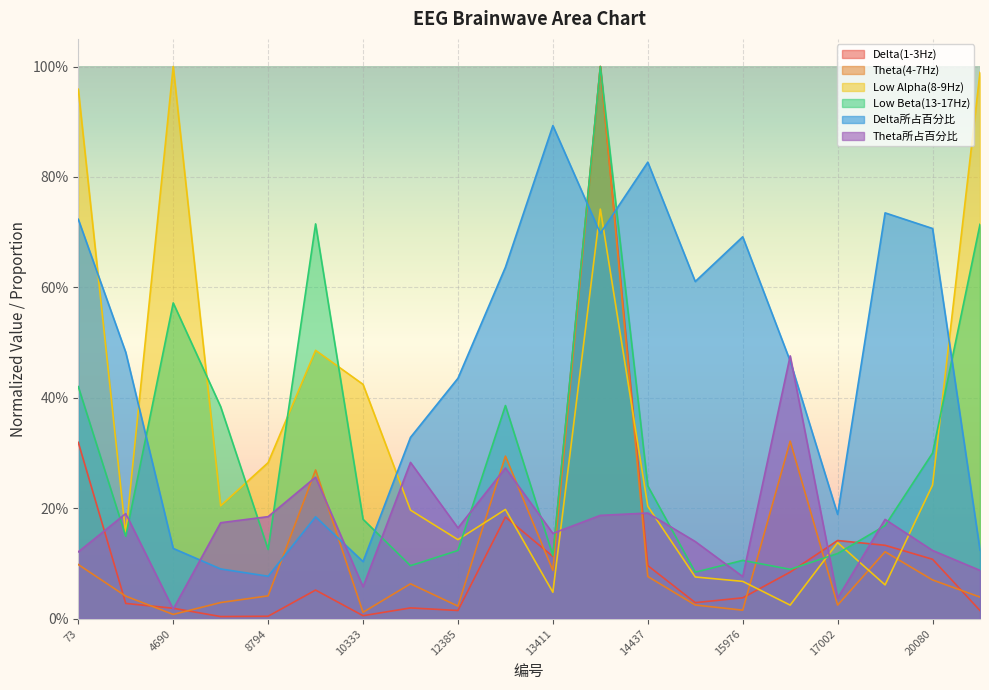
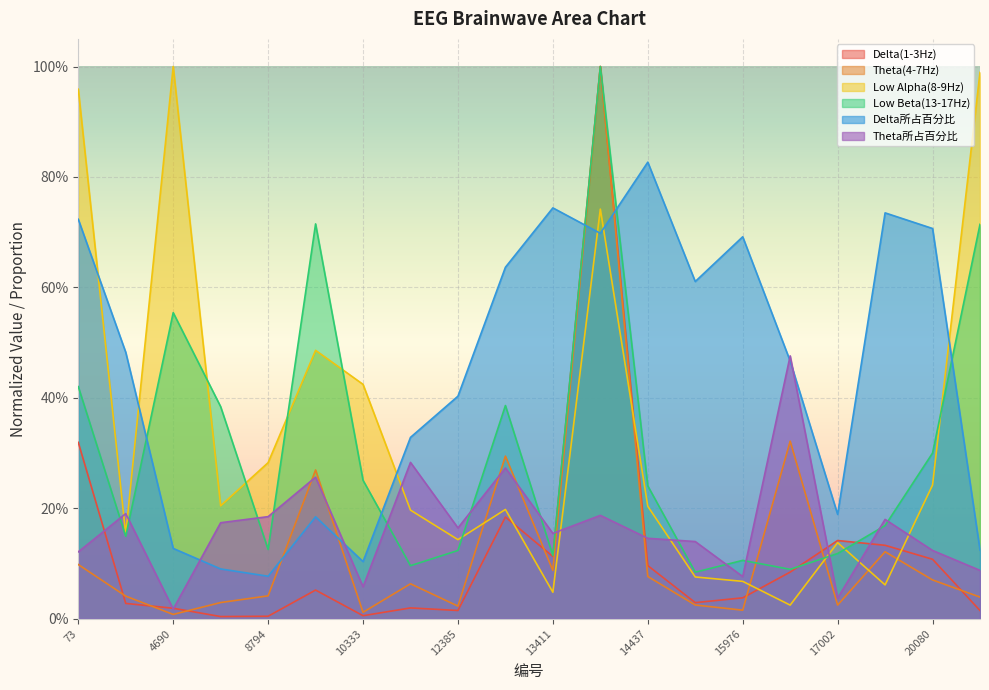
  {
    "Low Beta(13-17Hz)": {
      "73": "42%",
-     "4690": "57%",
+     "4690": "55%",
      "8794": "13%",
-     "10333": "18%",
+     "10333": "25%",
      "12385": "12%",
      "14437": "24%",
      "15976": "11%",
      "17002": "12%",
      "20080": "30%"
    },
    "Delta所占百分比": {
      "73": "72%",
      "4690": "13%",
      "8794": "8%",
      "10333": "10%",
-     "12385": "44%",
-     "13411": "89%",
+     "12385": "40%",
+     "13411": "74%",
      "14437": "83%",
      "15976": "69%",
      "17002": "19%",
      "20080": "71%"
    },
    "Theta所占百分比": {
      "73": "12%",
      "8794": "19%",
      "10333": "6%",
      "12385": "16%",
      "13411": "15%",
-     "14437": "19%",
+     "14437": "15%",
      "15976": "8%",
      "17002": "4%",
      "20080": "12%"
    }
  }
